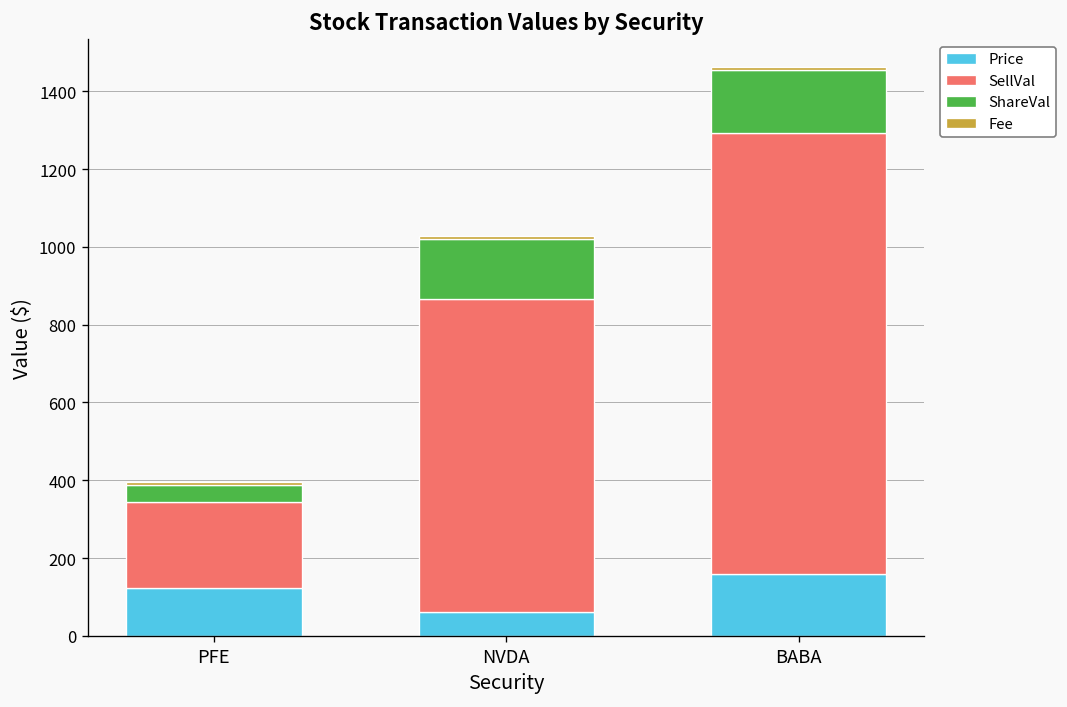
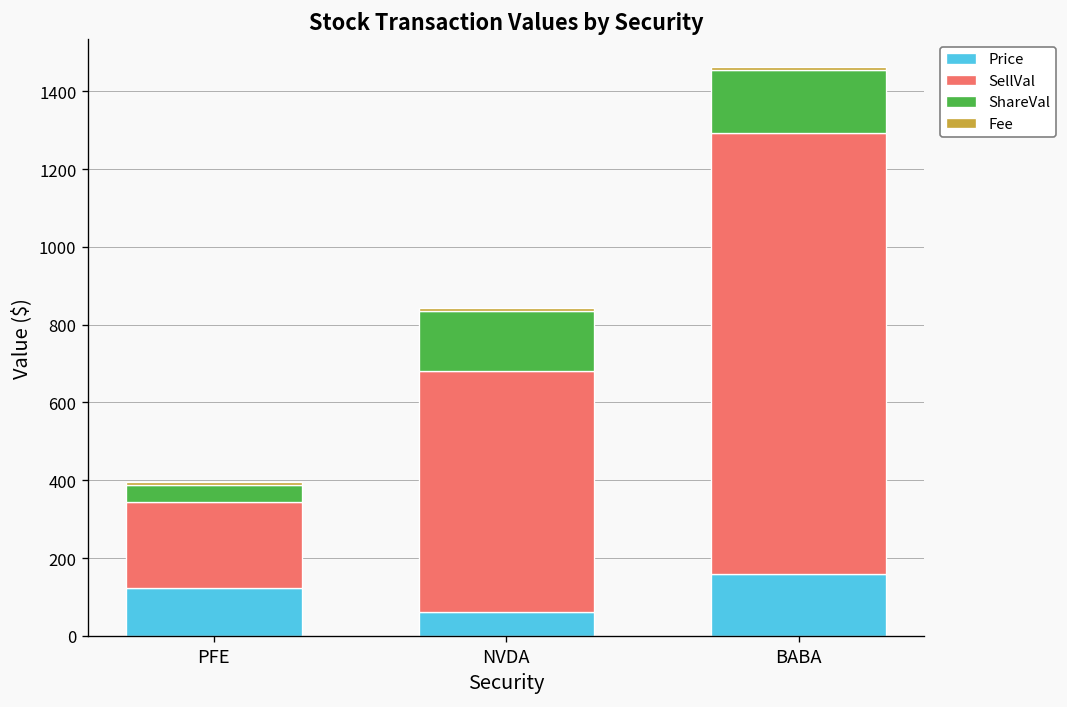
  {
    "Price": {
      "PFE": 120,
      "NVDA": 60,
      "BABA": 160
    },
    "SellVal": {
      "PFE": 220,
-     "NVDA": 800,
+     "NVDA": 620,
      "BABA": 1130
    },
    "ShareVal": {
      "PFE": 40,
      "NVDA": 150,
      "BABA": 160
    }
  }
